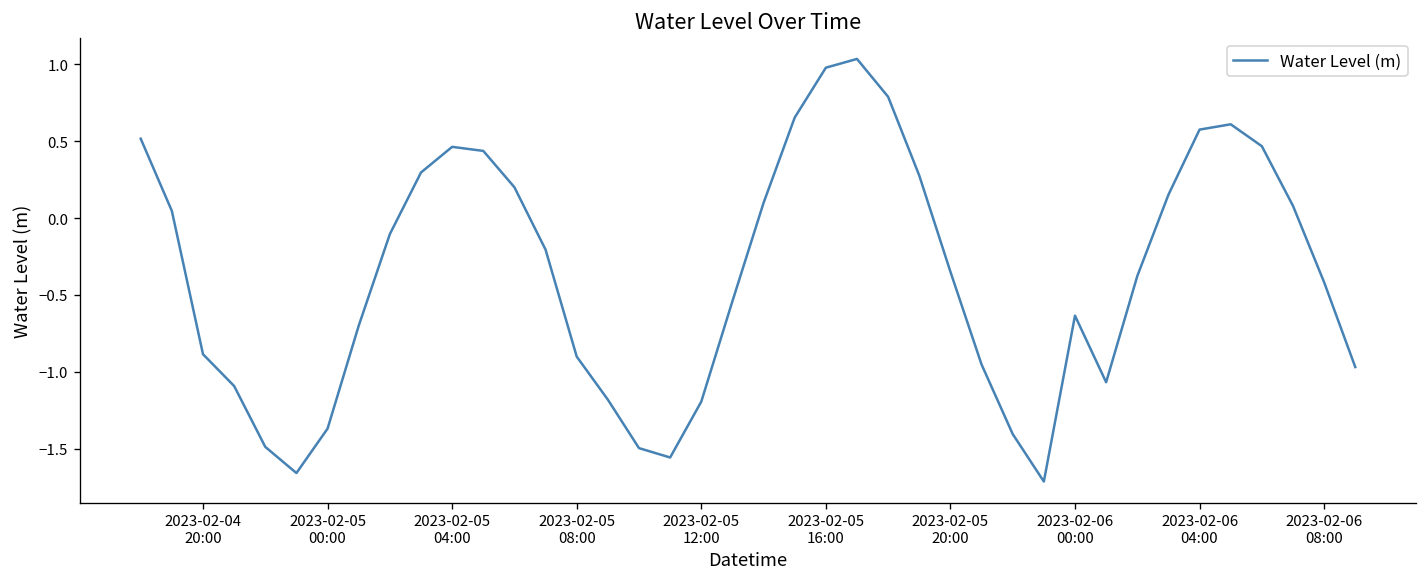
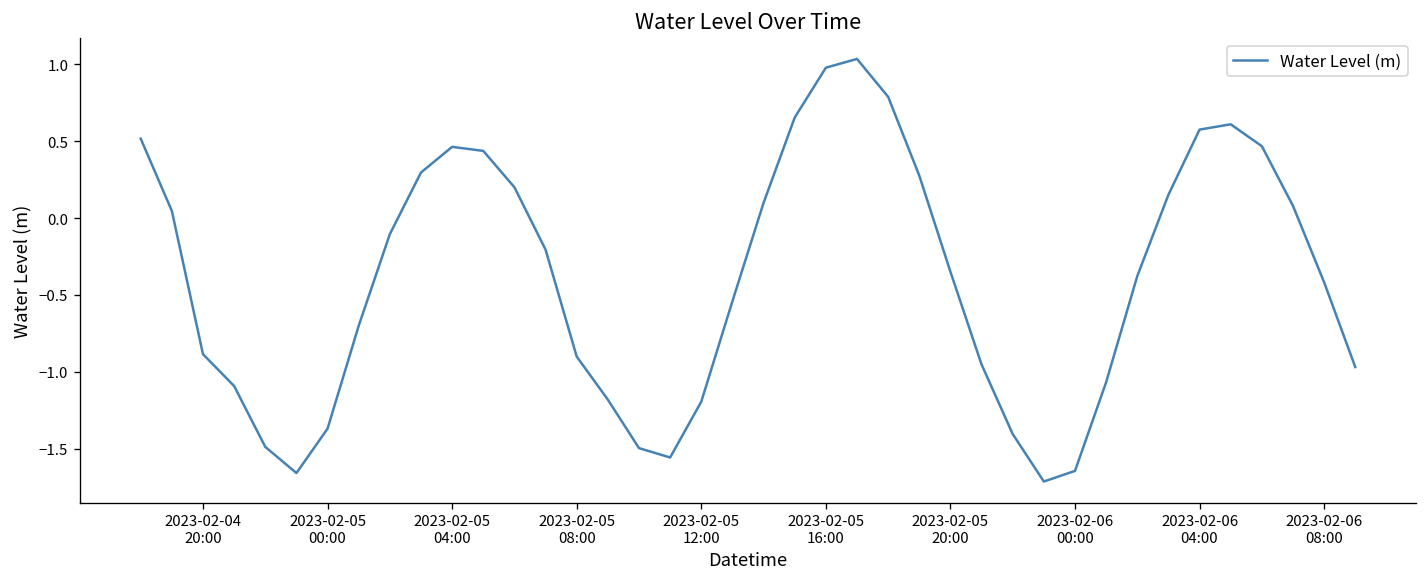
  {
    "2023-02-04 20:00": -0.89,
    "2023-02-05 00:00": -1.37,
    "2023-02-05 04:00": 0.46,
    "2023-02-05 08:00": -0.90,
    "2023-02-05 12:00": -1.19,
    "2023-02-05 16:00": 0.98,
    "2023-02-05 20:00": -0.35,
-   "2023-02-06 00:00": -0.63,
+   "2023-02-06 00:00": -1.64,
    "2023-02-06 04:00": 0.57,
    "2023-02-06 08:00": -0.42
  }
